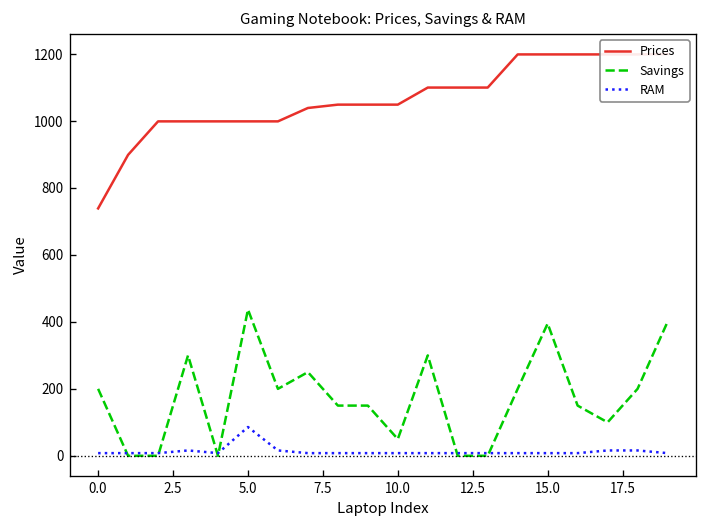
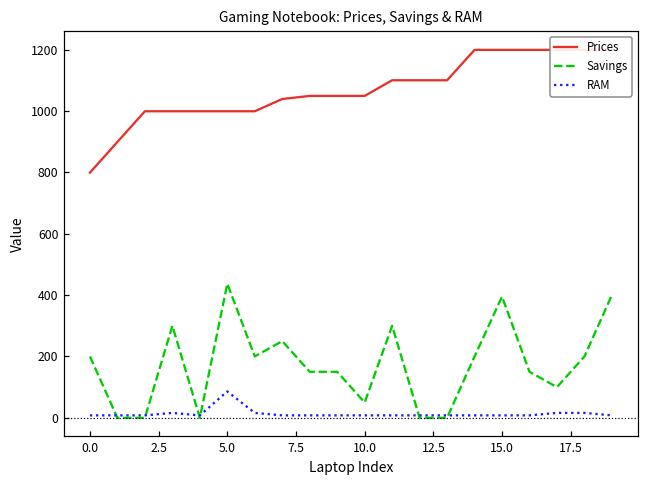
  {
    "Prices": {
-     "0.0": 740,
+     "0.0": 800,
      "5.0": 1000,
      "10.0": 1050,
      "15.0": 1200
    },
    "Savings": {
      "0.0": 200,
      "5.0": 440,
      "10.0": 50,
      "15.0": 400
    },
    "RAM": {
      "0.0": 10,
      "5.0": 90,
      "10.0": 10,
      "15.0": 10
    }
  }
